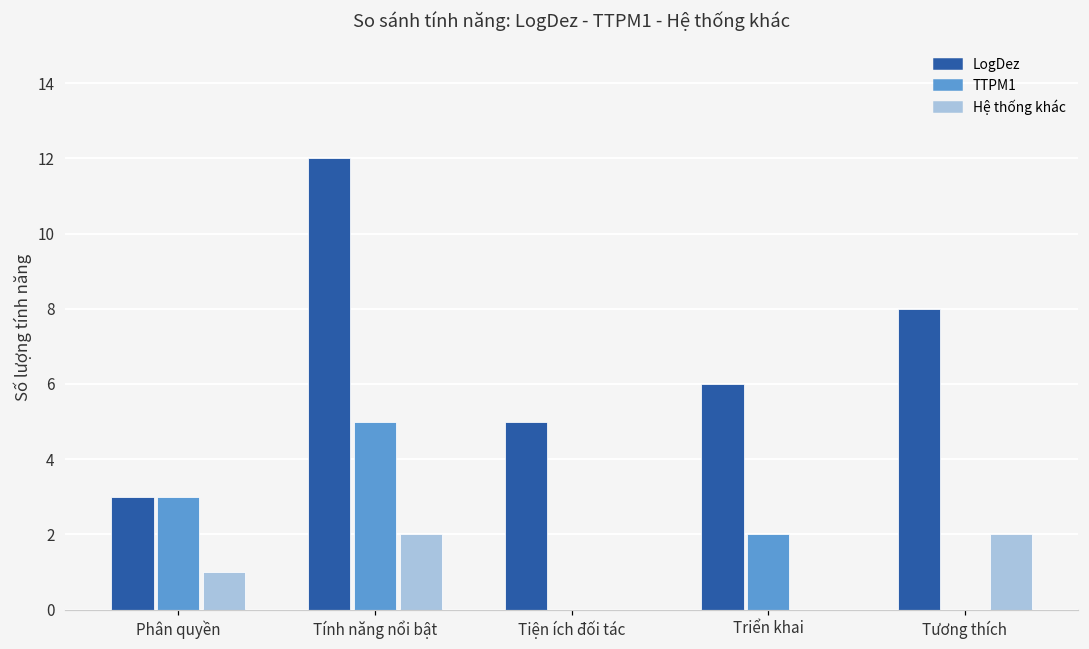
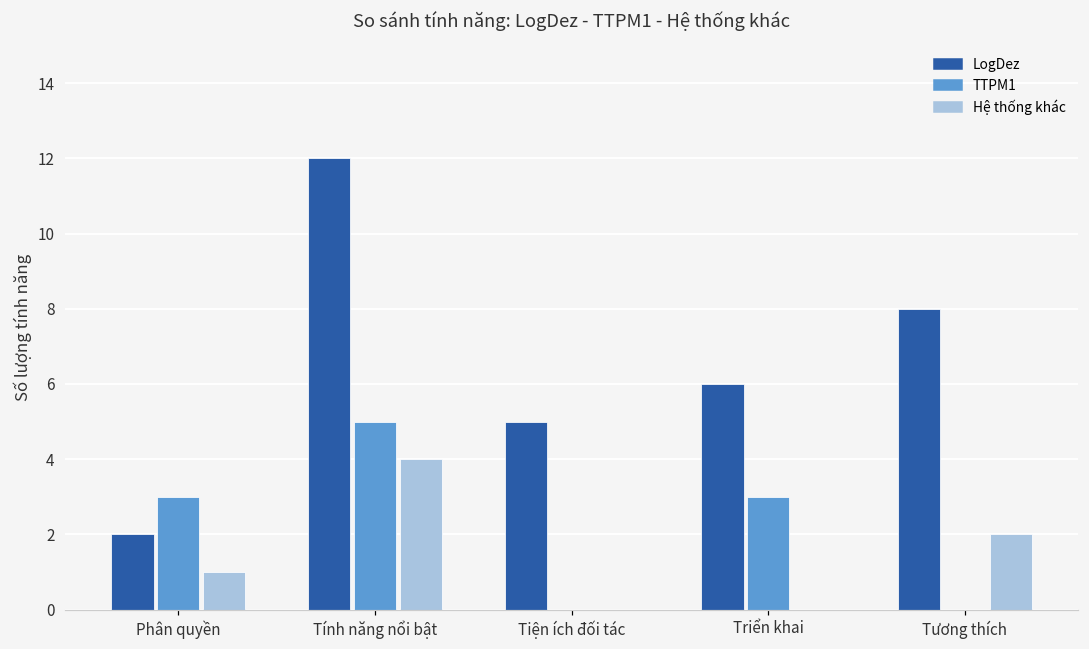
  {
    "LogDez": {
-     "Phân quyền": 3,
+     "Phân quyền": 2,
      "Tính năng nổi bật": 12,
      "Tiện ích đối tác": 5,
      "Triển khai": 6,
      "Tương thích": 8
    },
    "TTPM1": {
      "Phân quyền": 3,
      "Tính năng nổi bật": 5,
      "Tiện ích đối tác": 0,
-     "Triển khai": 2,
+     "Triển khai": 3,
      "Tương thích": 0
    },
    "Hệ thống khác": {
      "Phân quyền": 1,
-     "Tính năng nổi bật": 2,
+     "Tính năng nổi bật": 4,
      "Tiện ích đối tác": 0,
      "Triển khai": 0,
      "Tương thích": 2
    }
  }
